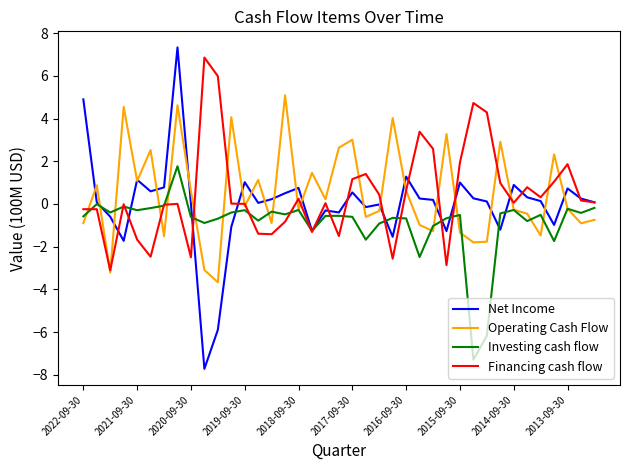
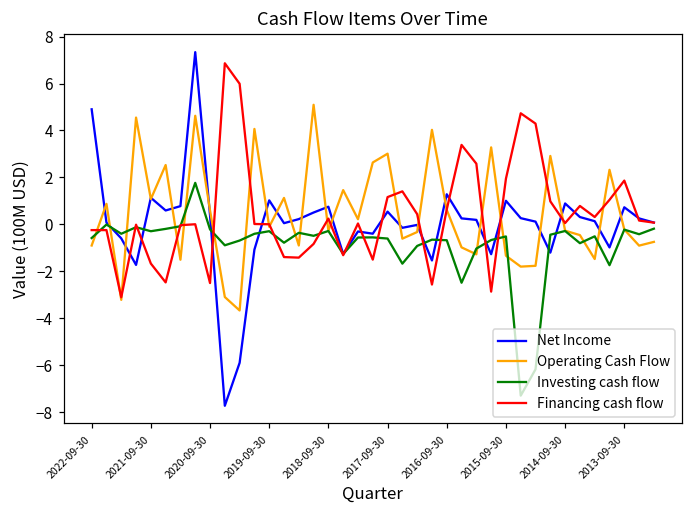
  {
    "Net Income": {
      "2022-09-30": 4.9,
-     "2020-09-30": 0.0,
+     "2020-09-30": 0.4,
      "2019-09-30": 1.0,
      "2018-09-30": 0.8,
      "2017-09-30": 0.5,
      "2016-09-30": 1.3,
      "2015-09-30": 1.0,
      "2014-09-30": 0.9,
      "2013-09-30": 0.7
    },
    "Operating Cash Flow": {
      "2022-09-30": -0.9,
      "2020-09-30": 0.6,
      "2017-09-30": 3.0,
      "2015-09-30": -1.3
    },
    "Investing cash flow": {
      "2022-09-30": -0.6,
      "2021-09-30": -0.3,
-     "2020-09-30": -0.6,
+     "2020-09-30": -0.2,
      "2019-09-30": -0.3,
      "2017-09-30": -0.6,
      "2016-09-30": -0.7,
      "2015-09-30": -0.5
    },
    "Financing cash flow": {
      "2022-09-30": -0.2,
      "2021-09-30": -1.7,
      "2020-09-30": -2.5,
      "2018-09-30": 0.2,
      "2017-09-30": 1.2,
      "2015-09-30": 1.9,
      "2014-09-30": 0.1,
      "2013-09-30": 1.9
    }
  }
